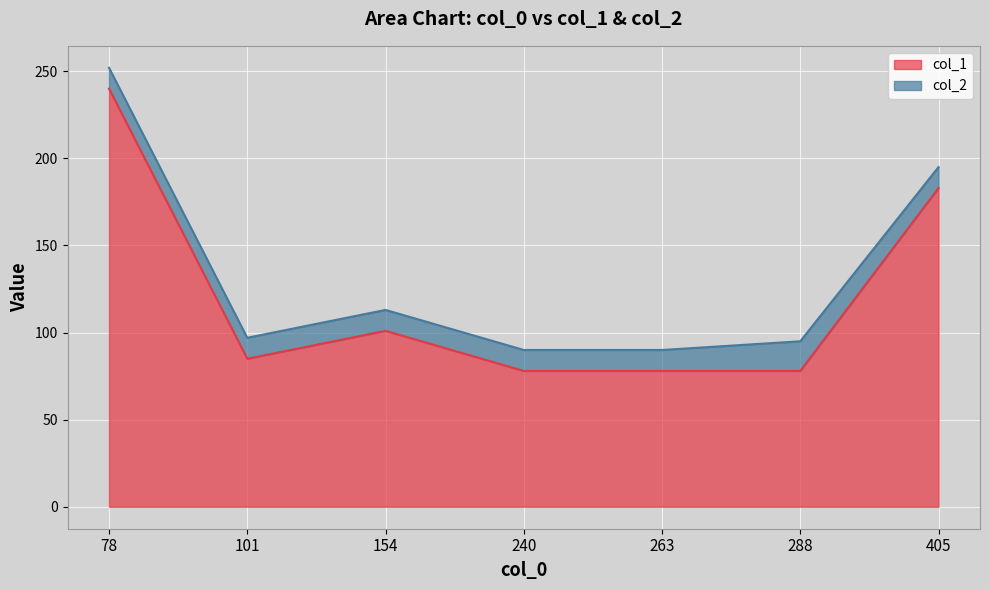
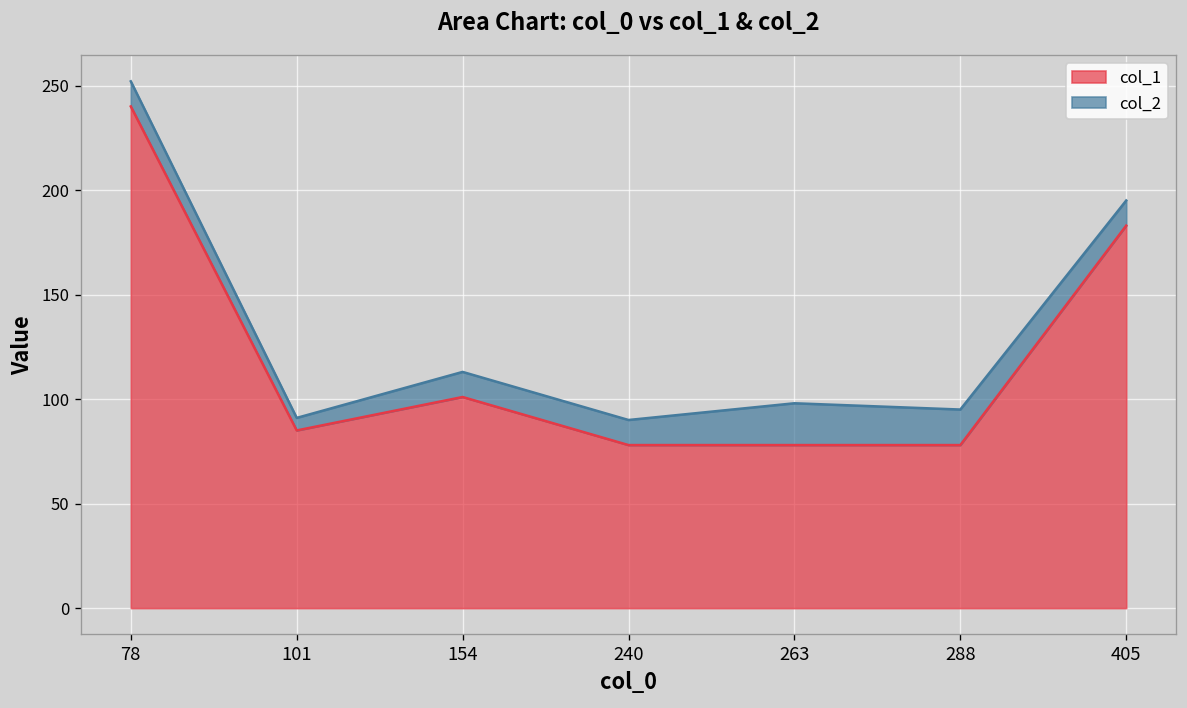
  {
    "col_1": {
      "78": 240,
      "101": 85,
      "154": 101,
      "240": 78,
      "263": 78,
      "288": 78,
      "405": 183
    },
    "col_2": {
      "78": 12,
-     "101": 12,
+     "101": 6,
      "154": 12,
      "240": 12,
-     "263": 12,
+     "263": 20,
      "288": 17,
      "405": 12
    }
  }
